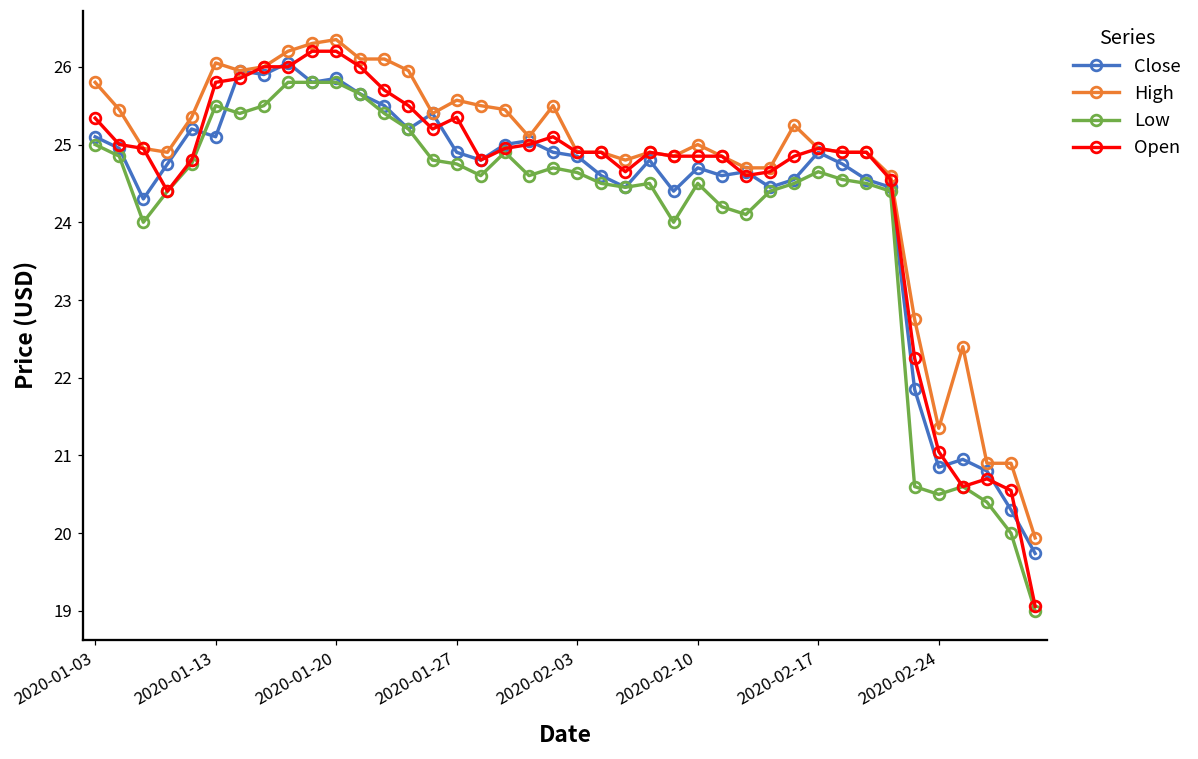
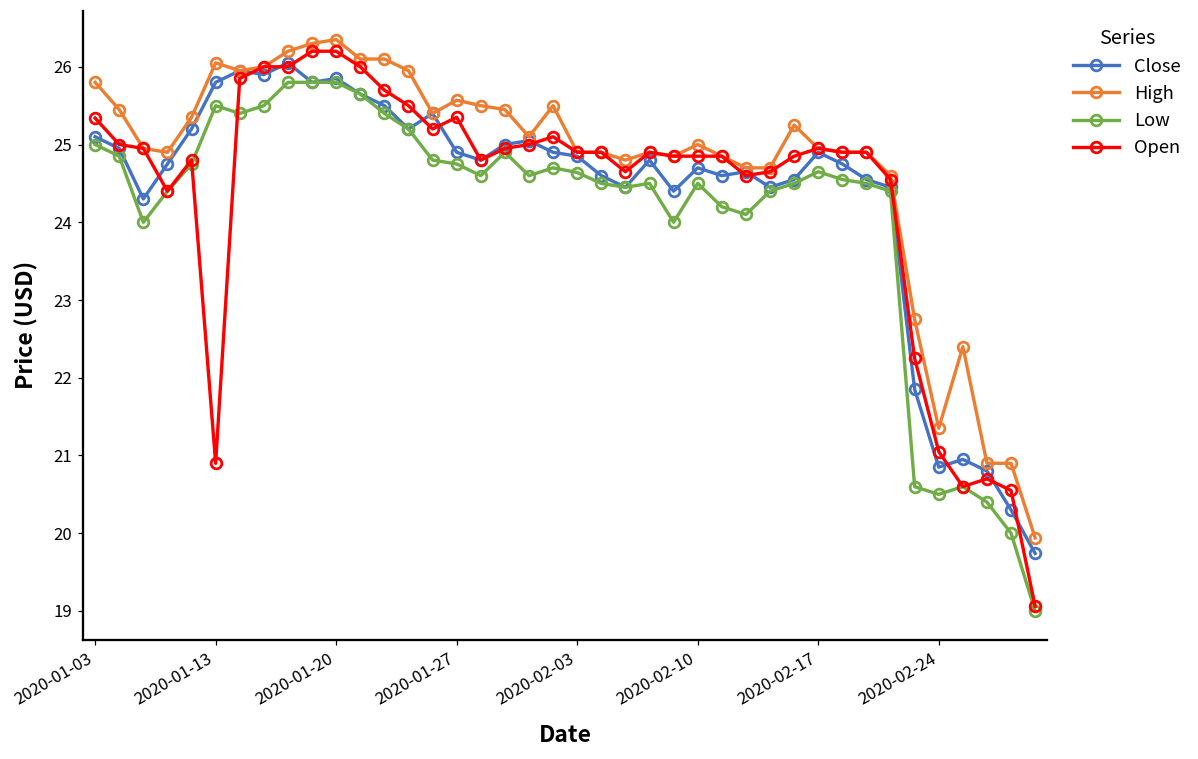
  {
    "Close": {
      "2020-01-03": 25.1,
-     "2020-01-13": 25.1,
+     "2020-01-13": 25.8,
      "2020-01-20": 25.9,
      "2020-01-27": 24.9,
      "2020-02-03": 24.9,
      "2020-02-10": 24.7,
      "2020-02-17": 24.9,
      "2020-02-24": 20.9
    },
    "High": {
      "2020-01-03": 25.8,
      "2020-01-13": 26.1,
      "2020-01-20": 26.4,
      "2020-01-27": 25.6,
      "2020-02-10": 25.0,
      "2020-02-24": 21.4
    },
    "Low": {
      "2020-01-03": 25.0,
      "2020-01-13": 25.5,
      "2020-01-20": 25.8,
      "2020-01-27": 24.8,
      "2020-02-03": 24.6,
      "2020-02-10": 24.5,
      "2020-02-17": 24.7,
      "2020-02-24": 20.5
    },
    "Open": {
      "2020-01-03": 25.3,
-     "2020-01-13": 25.8,
+     "2020-01-13": 20.9,
      "2020-01-20": 26.2,
      "2020-01-27": 25.4,
      "2020-02-10": 24.9,
      "2020-02-24": 21.1
    }
  }
